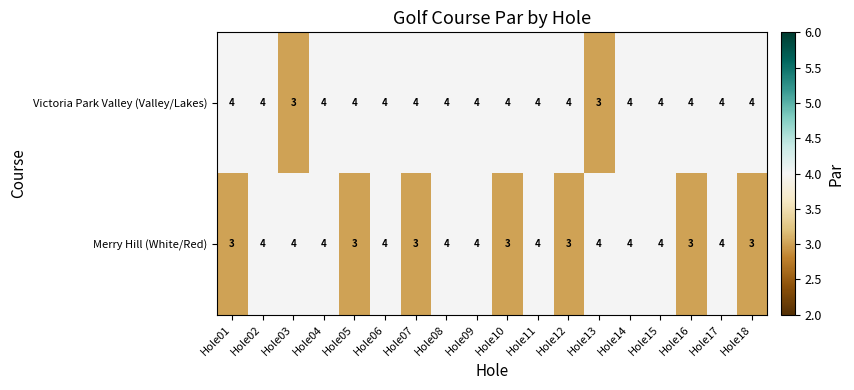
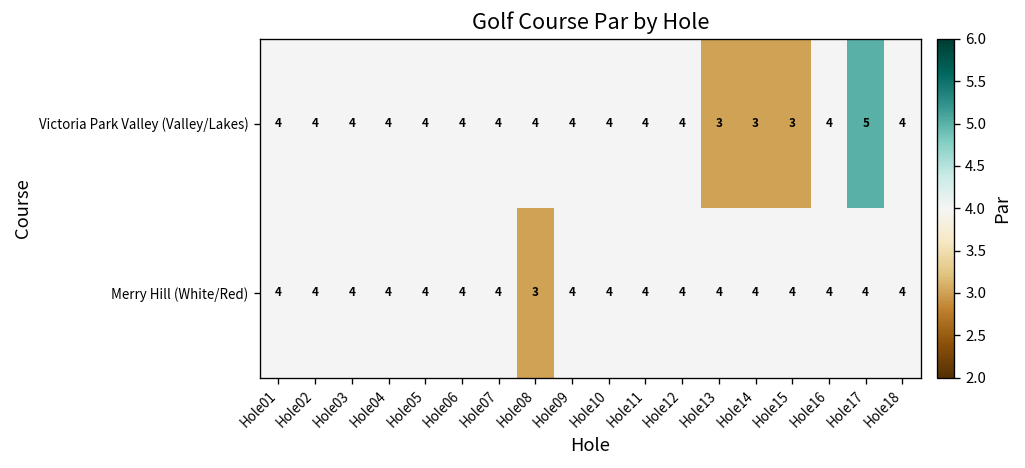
  {
    "Victoria Park Valley (Valley/Lakes)": {
      "Hole01": 4,
      "Hole02": 4,
-     "Hole03": 3,
+     "Hole03": 4,
      "Hole04": 4,
      "Hole05": 4,
      "Hole06": 4,
      "Hole07": 4,
      "Hole08": 4,
      "Hole09": 4,
      "Hole10": 4,
      "Hole11": 4,
      "Hole12": 4,
      "Hole13": 3,
-     "Hole14": 4,
-     "Hole15": 4,
+     "Hole14": 3,
+     "Hole15": 3,
      "Hole16": 4,
-     "Hole17": 4,
+     "Hole17": 5,
      "Hole18": 4
    },
    "Merry Hill (White/Red)": {
-     "Hole01": 3,
+     "Hole01": 4,
      "Hole02": 4,
      "Hole03": 4,
      "Hole04": 4,
-     "Hole05": 3,
+     "Hole05": 4,
      "Hole06": 4,
-     "Hole07": 3,
-     "Hole08": 4,
+     "Hole07": 4,
+     "Hole08": 3,
      "Hole09": 4,
-     "Hole10": 3,
+     "Hole10": 4,
      "Hole11": 4,
-     "Hole12": 3,
+     "Hole12": 4,
      "Hole13": 4,
      "Hole14": 4,
      "Hole15": 4,
-     "Hole16": 3,
+     "Hole16": 4,
      "Hole17": 4,
-     "Hole18": 3
+     "Hole18": 4
    }
  }
